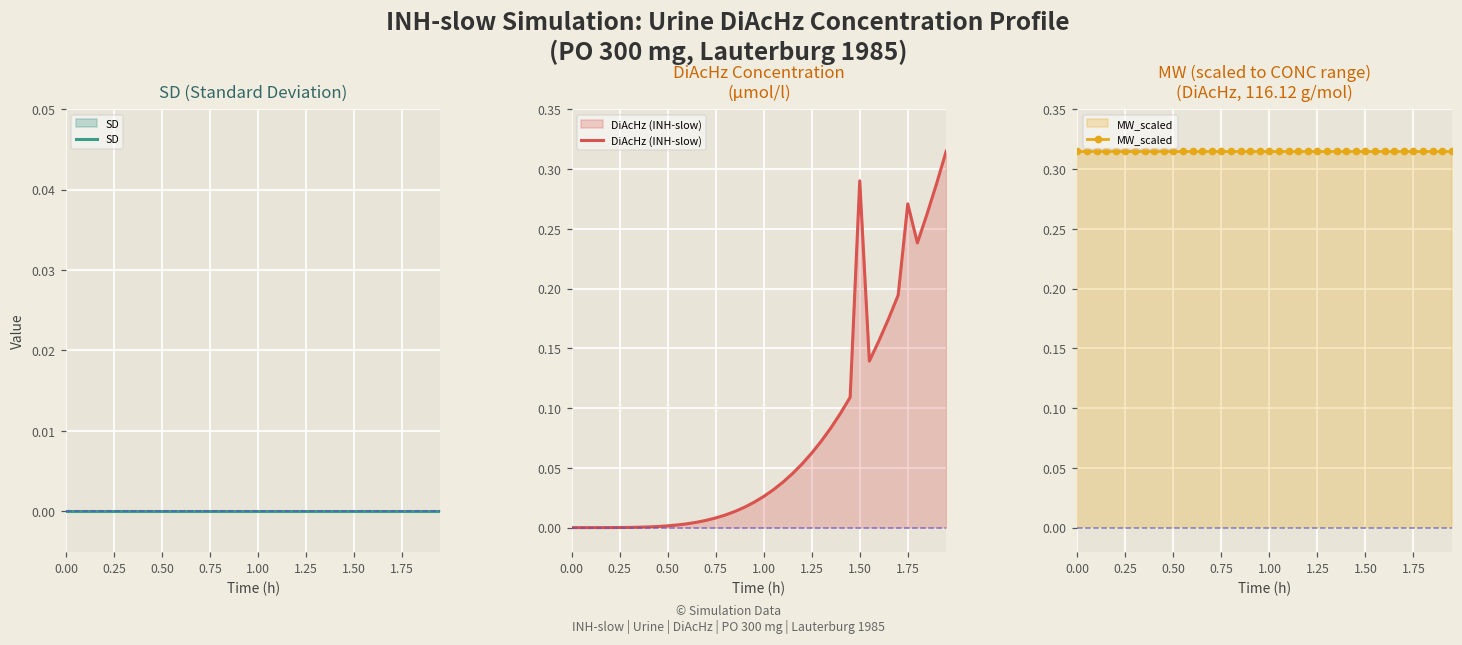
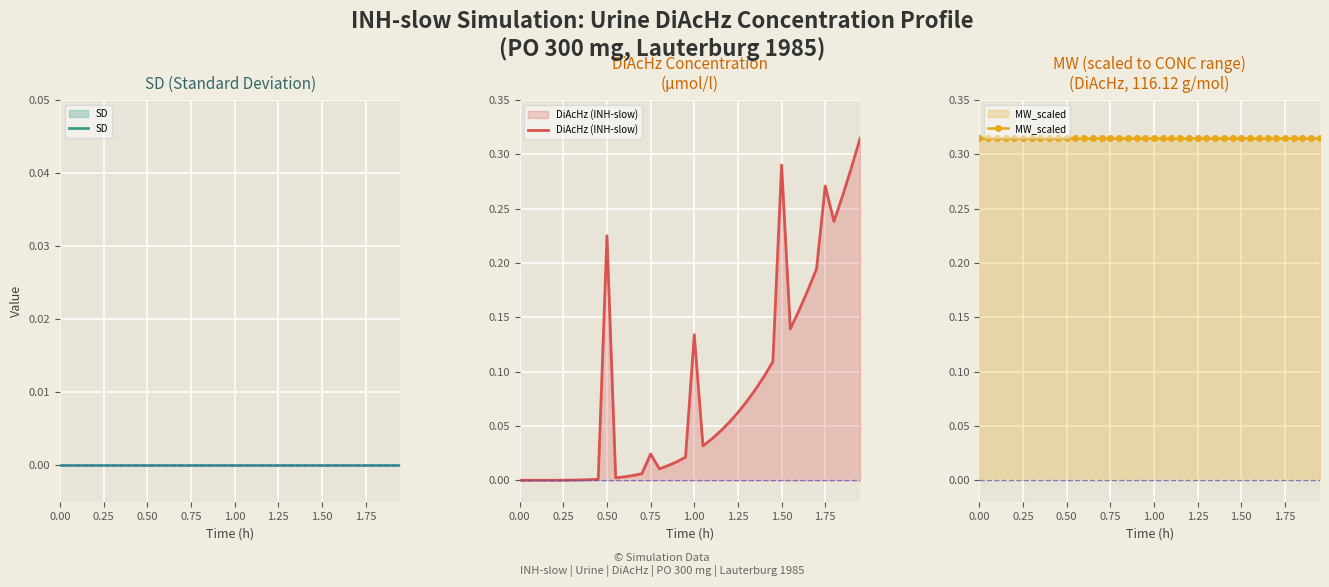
  {
    "SD (Standard Deviation)": {
      "0.00": 0.000,
      "0.25": 0.000,
      "0.50": 0.000,
      "0.75": 0.000,
      "1.00": 0.000,
      "1.25": 0.000,
      "1.50": 0.000,
      "1.75": 0.000
    },
    "DiAcHz Concentration (µmol/l)": {
      "0.00": 0.000,
      "0.25": 0.000,
-     "0.50": 0.001,
-     "0.75": 0.008,
-     "1.00": 0.026,
+     "0.50": 0.225,
+     "0.75": 0.024,
+     "1.00": 0.134,
      "1.25": 0.062,
      "1.50": 0.290,
      "1.75": 0.271
    },
    "MW (scaled to CONC range) (DiAcHz, 116.12 g/mol)": {
      "0.00": 0.315,
      "0.25": 0.315,
      "0.50": 0.315,
      "0.75": 0.315,
      "1.00": 0.315,
      "1.25": 0.315,
      "1.50": 0.315,
      "1.75": 0.315
    }
  }
